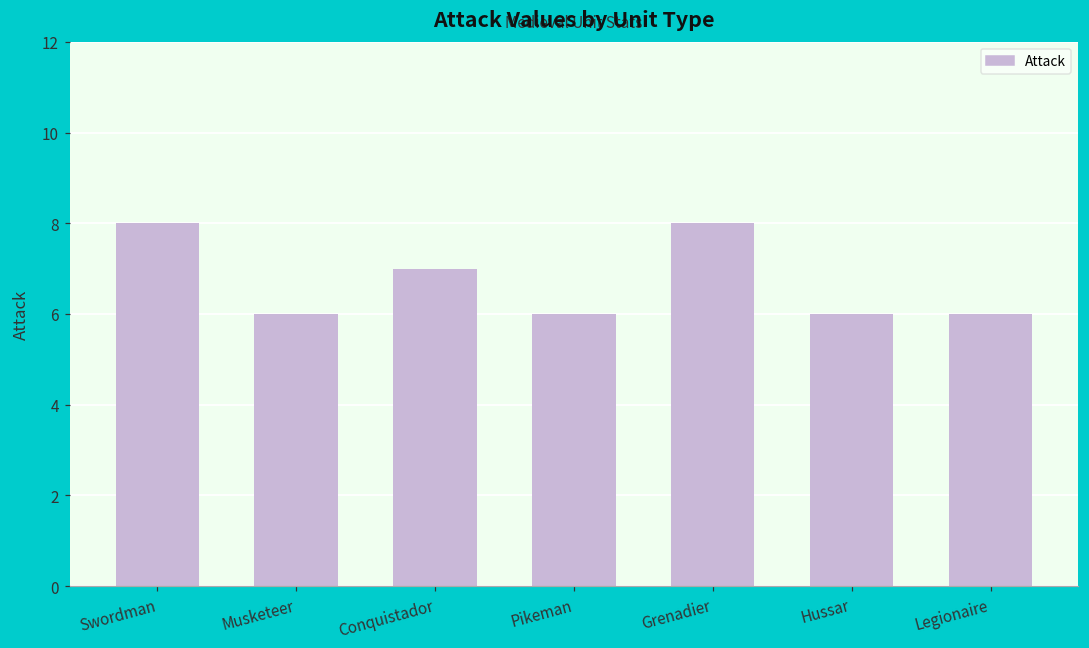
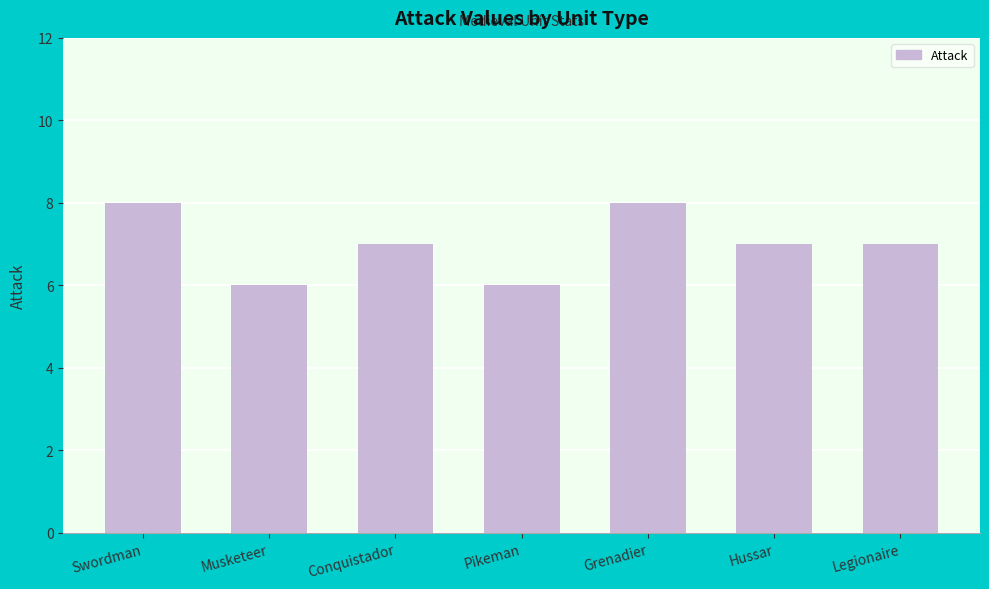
  {
    "Swordman": 8,
    "Musketeer": 6,
    "Conquistador": 7,
    "Pikeman": 6,
    "Grenadier": 8,
-   "Hussar": 6,
-   "Legionaire": 6
+   "Hussar": 7,
+   "Legionaire": 7
  }
